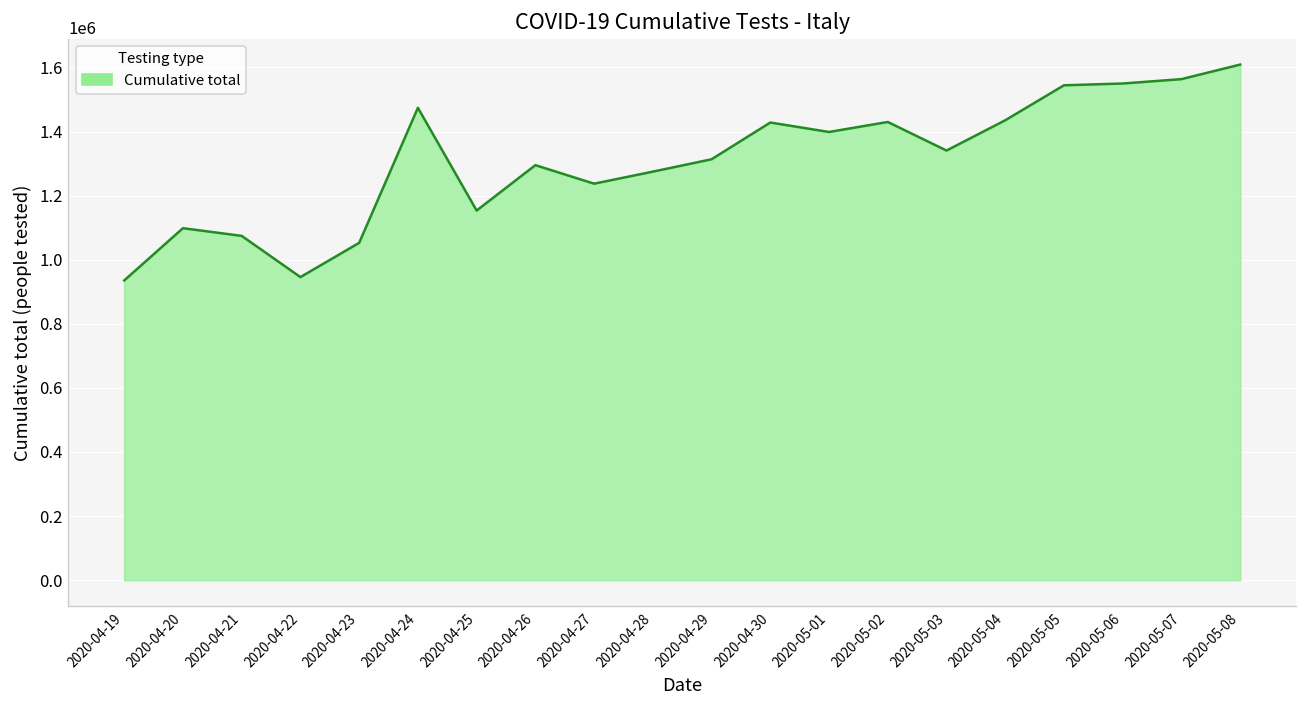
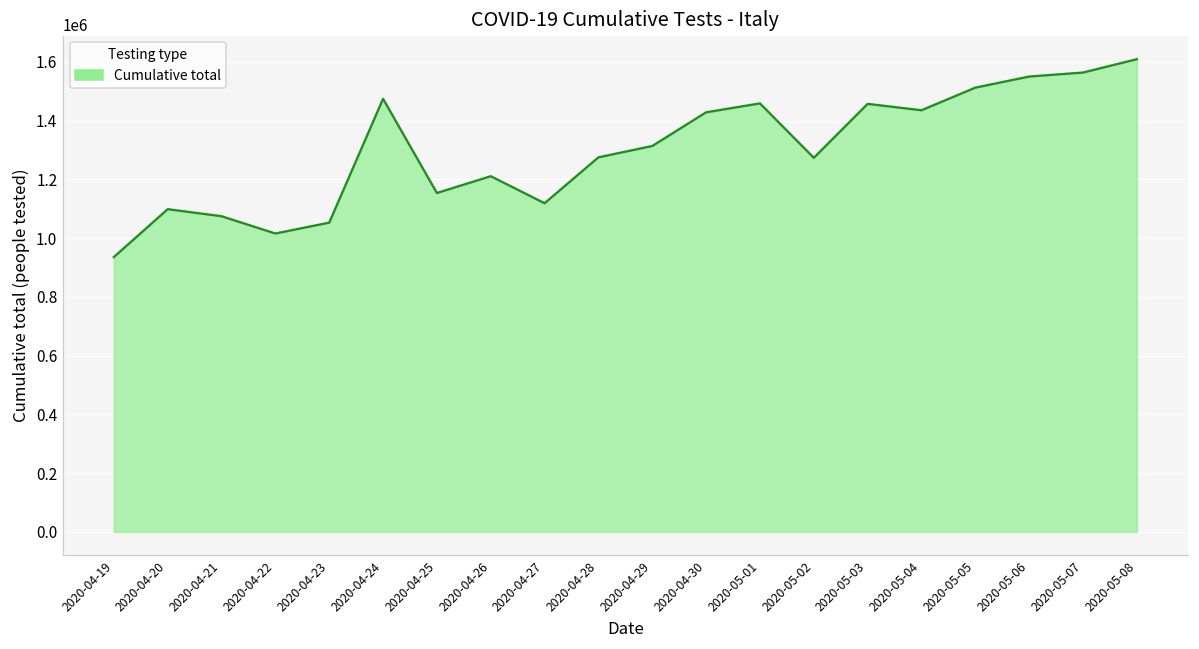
  {
    "2020-04-19": 940000,
    "2020-04-20": 1100000,
    "2020-04-21": 1070000,
-   "2020-04-22": 950000,
+   "2020-04-22": 1020000,
    "2020-04-23": 1050000,
    "2020-04-24": 1470000,
    "2020-04-25": 1150000,
-   "2020-04-26": 1300000,
-   "2020-04-27": 1240000,
+   "2020-04-26": 1210000,
+   "2020-04-27": 1120000,
    "2020-04-28": 1270000,
    "2020-04-29": 1310000,
    "2020-04-30": 1430000,
-   "2020-05-01": 1400000,
-   "2020-05-02": 1430000,
-   "2020-05-03": 1340000,
+   "2020-05-01": 1460000,
+   "2020-05-02": 1270000,
+   "2020-05-03": 1460000,
    "2020-05-04": 1440000,
-   "2020-05-05": 1540000,
+   "2020-05-05": 1510000,
    "2020-05-06": 1550000,
    "2020-05-07": 1560000,
    "2020-05-08": 1610000
  }
